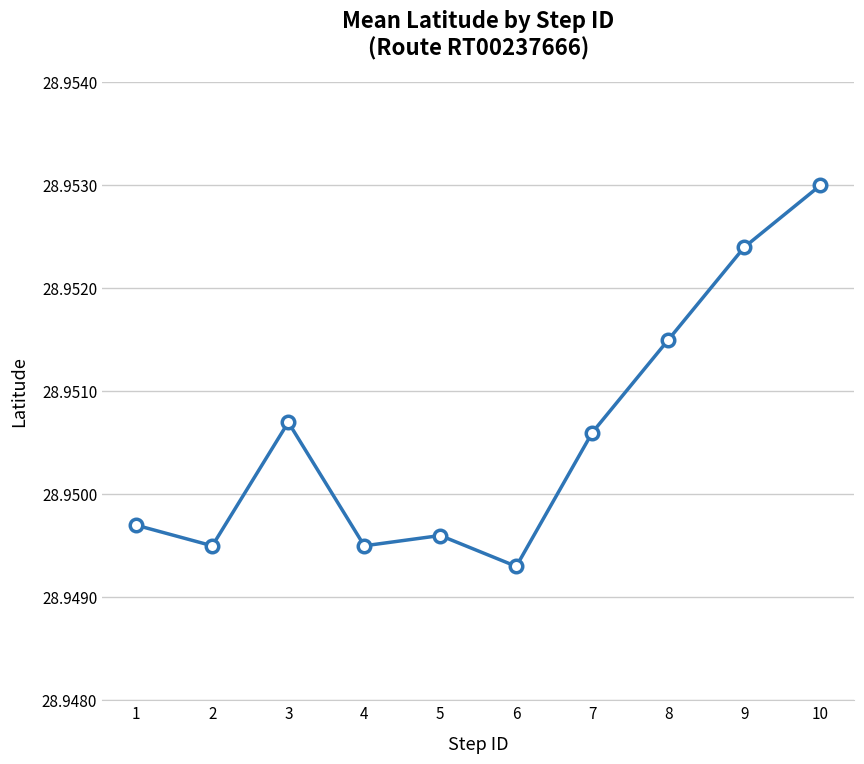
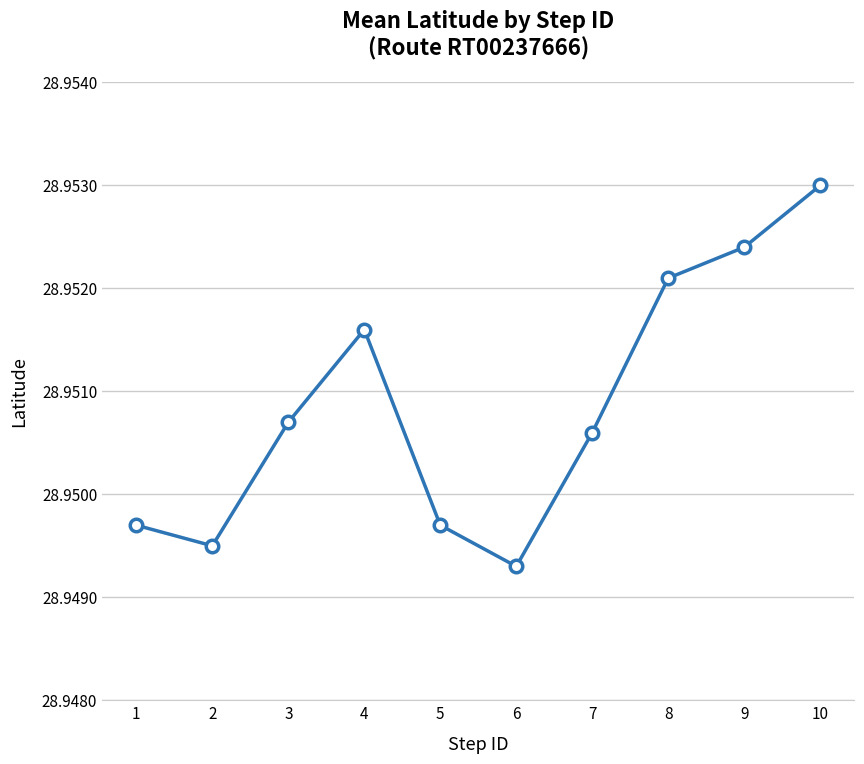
  {
    "1": 28.9497,
    "2": 28.9495,
    "3": 28.9507,
-   "4": 28.9495,
-   "5": 28.9496,
+   "4": 28.9516,
+   "5": 28.9497,
    "6": 28.9493,
    "7": 28.9506,
-   "8": 28.9515,
+   "8": 28.9521,
    "9": 28.9524,
    "10": 28.9530
  }
